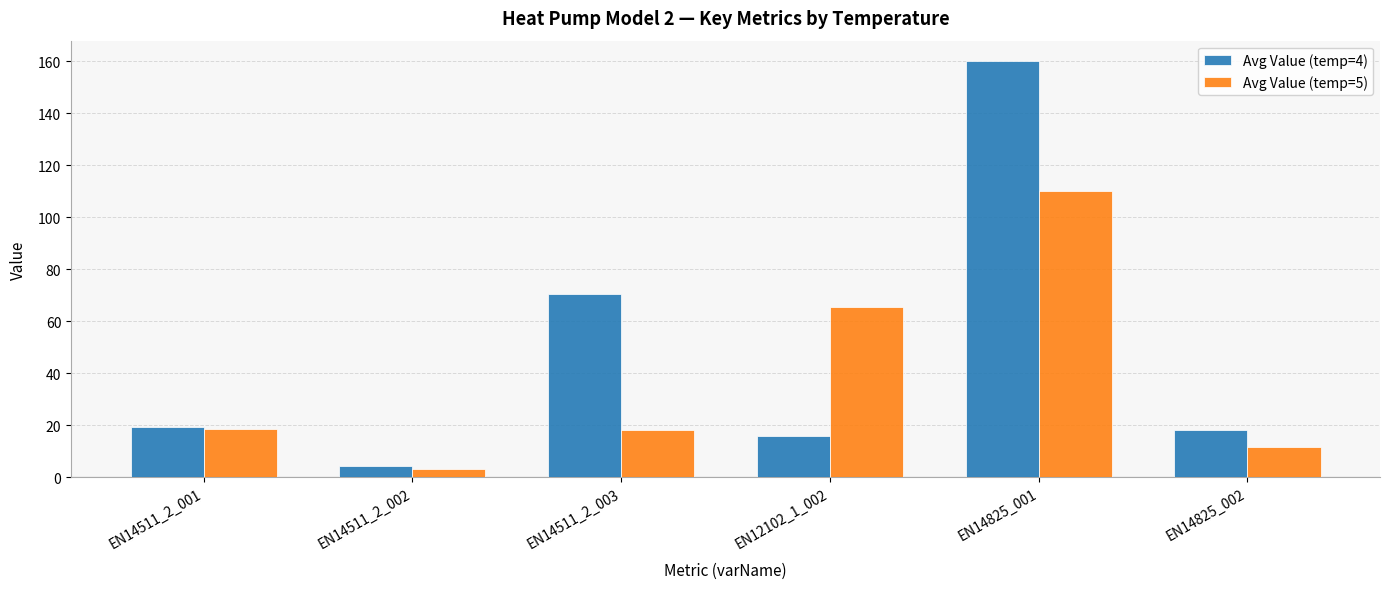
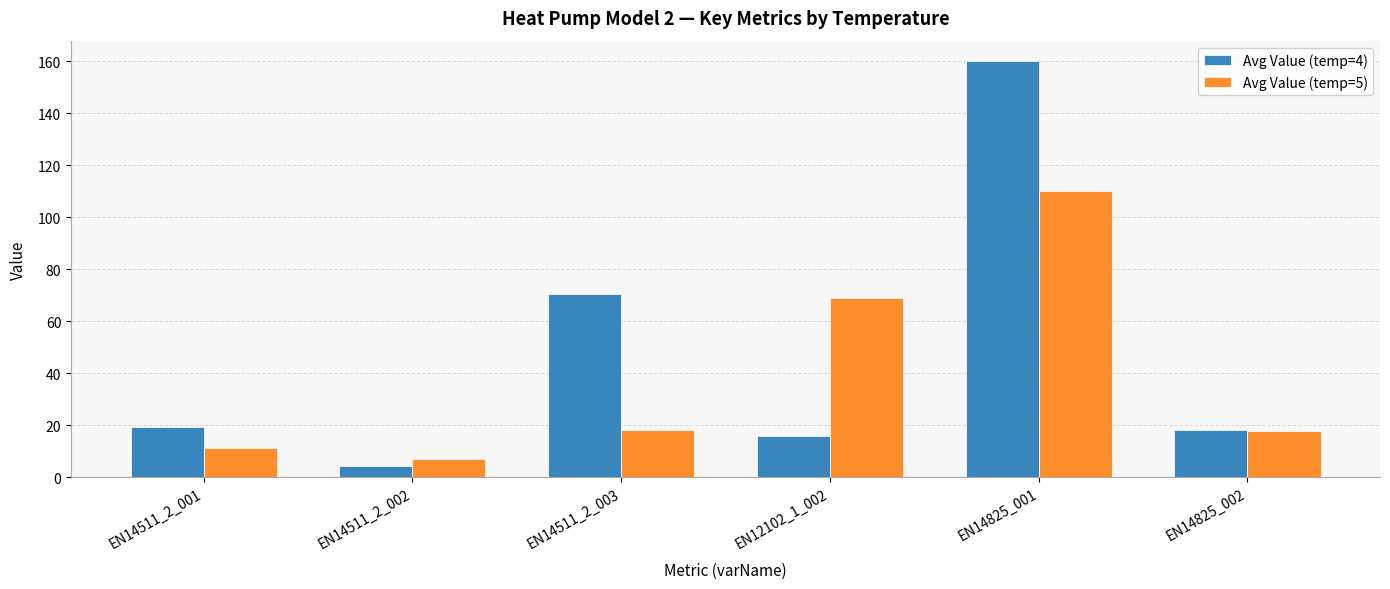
  {
    "Avg Value (temp=4)": {
      "EN14511_2_001": 19,
      "EN14511_2_002": 4,
      "EN14511_2_003": 71,
      "EN12102_1_002": 16,
      "EN14825_001": 160,
      "EN14825_002": 18
    },
    "Avg Value (temp=5)": {
-     "EN14511_2_001": 19,
-     "EN14511_2_002": 3,
+     "EN14511_2_001": 11,
+     "EN14511_2_002": 7,
      "EN14511_2_003": 18,
-     "EN12102_1_002": 66,
+     "EN12102_1_002": 69,
      "EN14825_001": 110,
-     "EN14825_002": 11
+     "EN14825_002": 18
    }
  }
